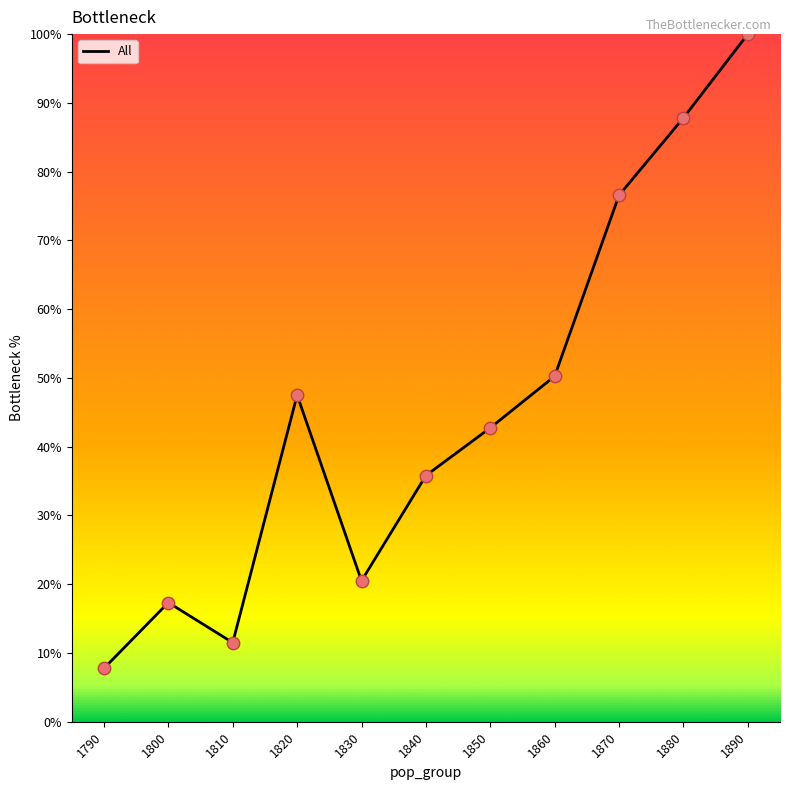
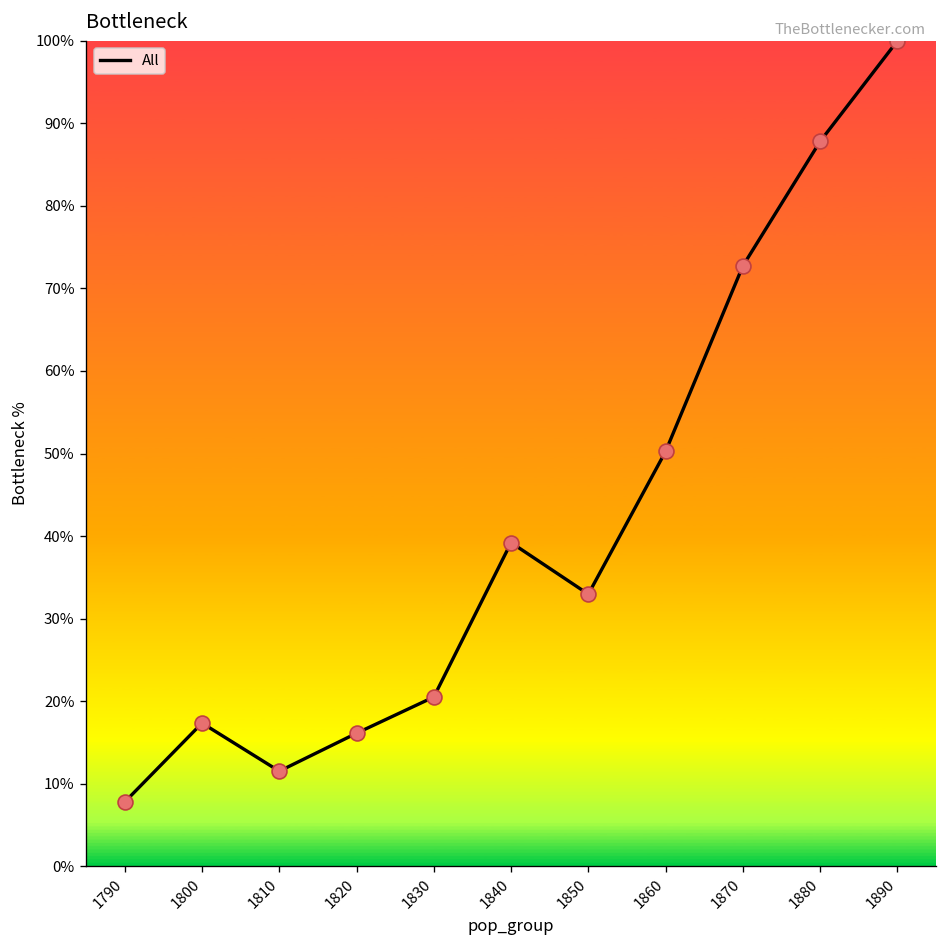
  {
    "1790": "8%",
    "1800": "17%",
    "1810": "12%",
-   "1820": "48%",
+   "1820": "16%",
    "1830": "20%",
-   "1840": "36%",
-   "1850": "43%",
+   "1840": "39%",
+   "1850": "33%",
    "1860": "50%",
-   "1870": "77%",
+   "1870": "73%",
    "1880": "88%",
    "1890": "100%"
  }
